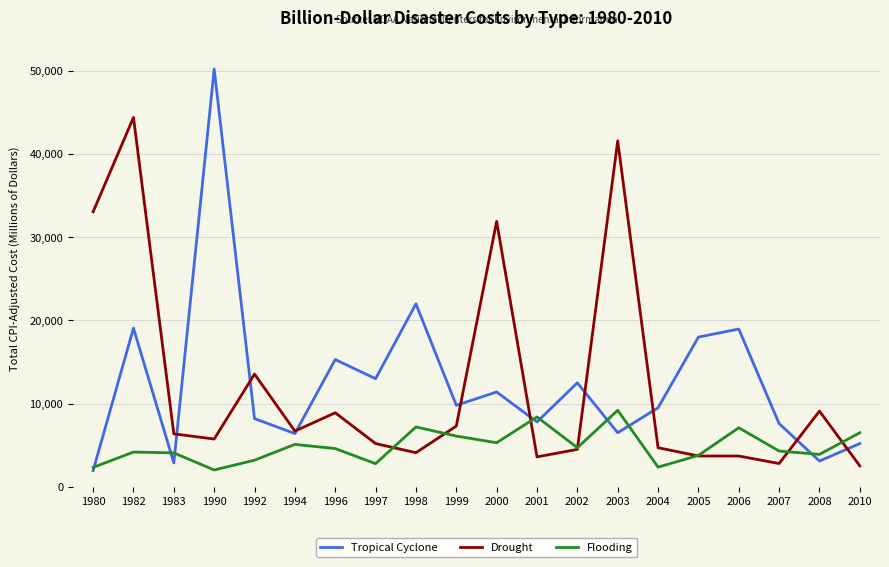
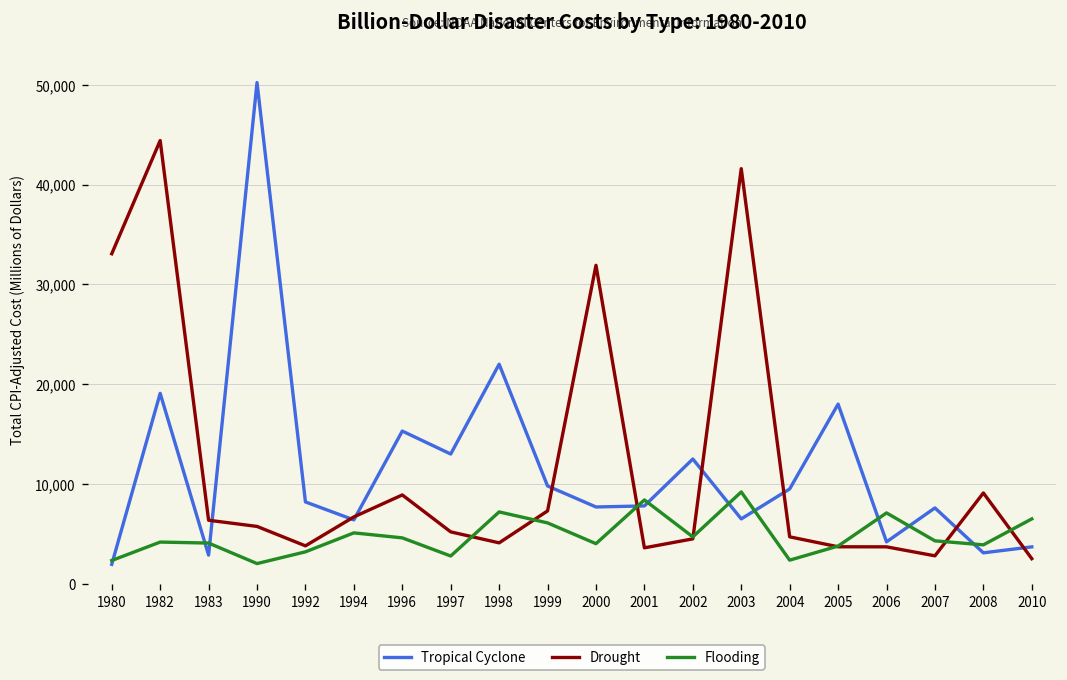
  {
    "Tropical Cyclone": {
      "1980": "2,000",
      "1982": "19,000",
      "1983": "3,000",
      "1990": "50,000",
      "1992": "8,000",
      "1996": "15,000",
      "1997": "13,000",
      "1998": "22,000",
      "1999": "10,000",
-     "2000": "11,000",
+     "2000": "8,000",
      "2001": "8,000",
      "2002": "13,000",
      "2003": "7,000",
      "2004": "10,000",
      "2005": "18,000",
-     "2006": "19,000",
+     "2006": "4,000",
      "2007": "8,000",
      "2008": "3,000",
-     "2010": "5,000"
+     "2010": "4,000"
    },
    "Drought": {
      "1980": "33,000",
      "1982": "44,000",
      "1983": "6,000",
      "1990": "6,000",
-     "1992": "14,000",
+     "1992": "4,000",
      "1996": "9,000",
      "1997": "5,000",
      "1998": "4,000",
      "1999": "7,000",
      "2000": "32,000",
      "2001": "4,000",
      "2003": "42,000",
      "2004": "5,000",
      "2006": "4,000",
      "2007": "3,000",
      "2008": "9,000",
      "2010": "3,000"
    },
    "Flooding": {
      "1980": "2,000",
      "1982": "4,000",
      "1983": "4,000",
      "1990": "2,000",
      "1992": "3,000",
      "1994": "5,000",
      "1996": "5,000",
      "1997": "3,000",
      "1998": "7,000",
      "1999": "6,000",
-     "2000": "5,000",
+     "2000": "4,000",
      "2001": "8,000",
      "2003": "9,000",
      "2004": "2,000",
      "2006": "7,000",
      "2007": "4,000",
      "2008": "4,000",
      "2010": "7,000"
    }
  }
